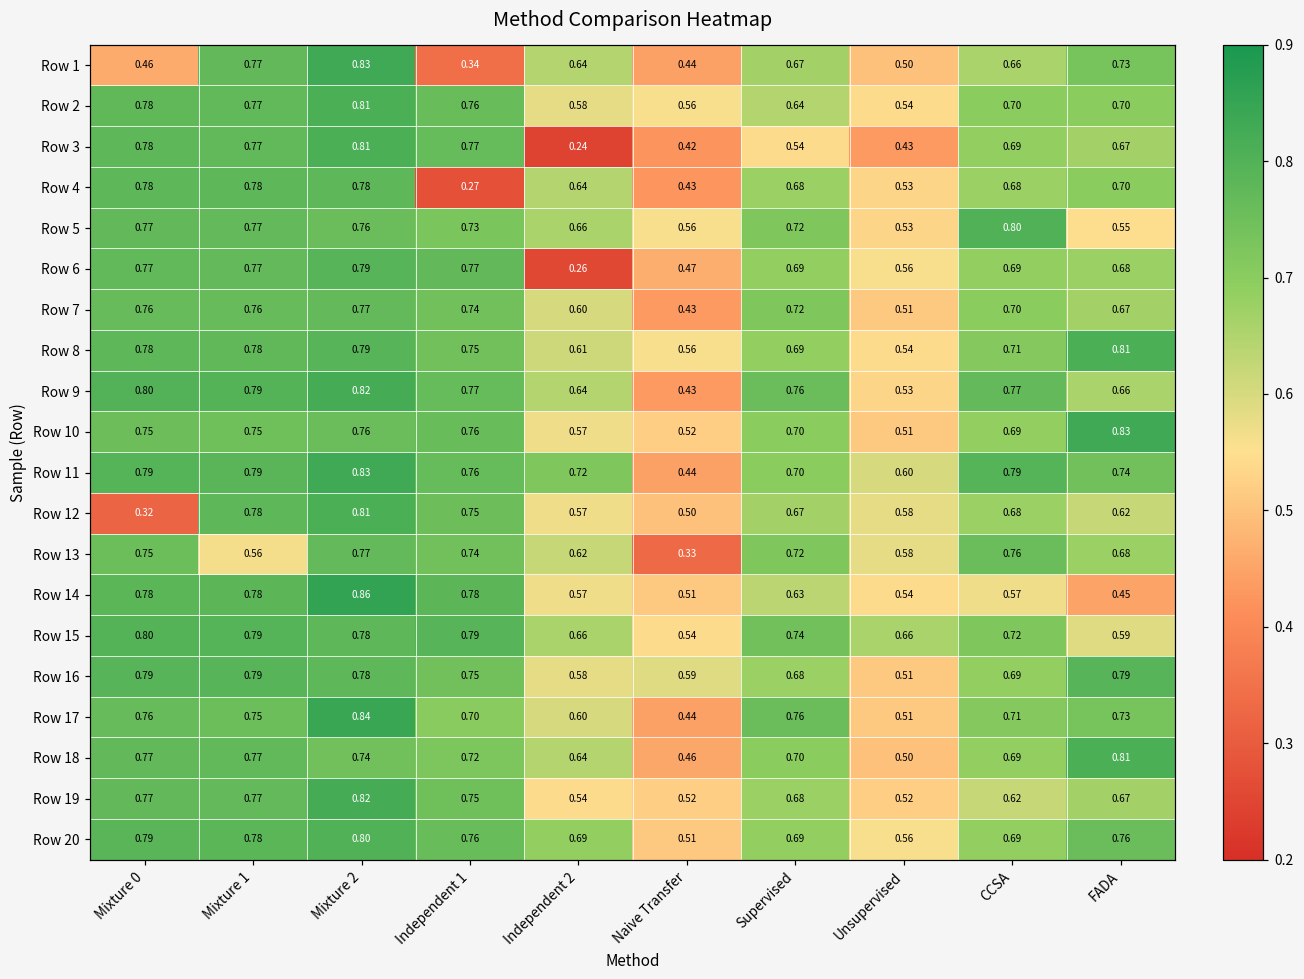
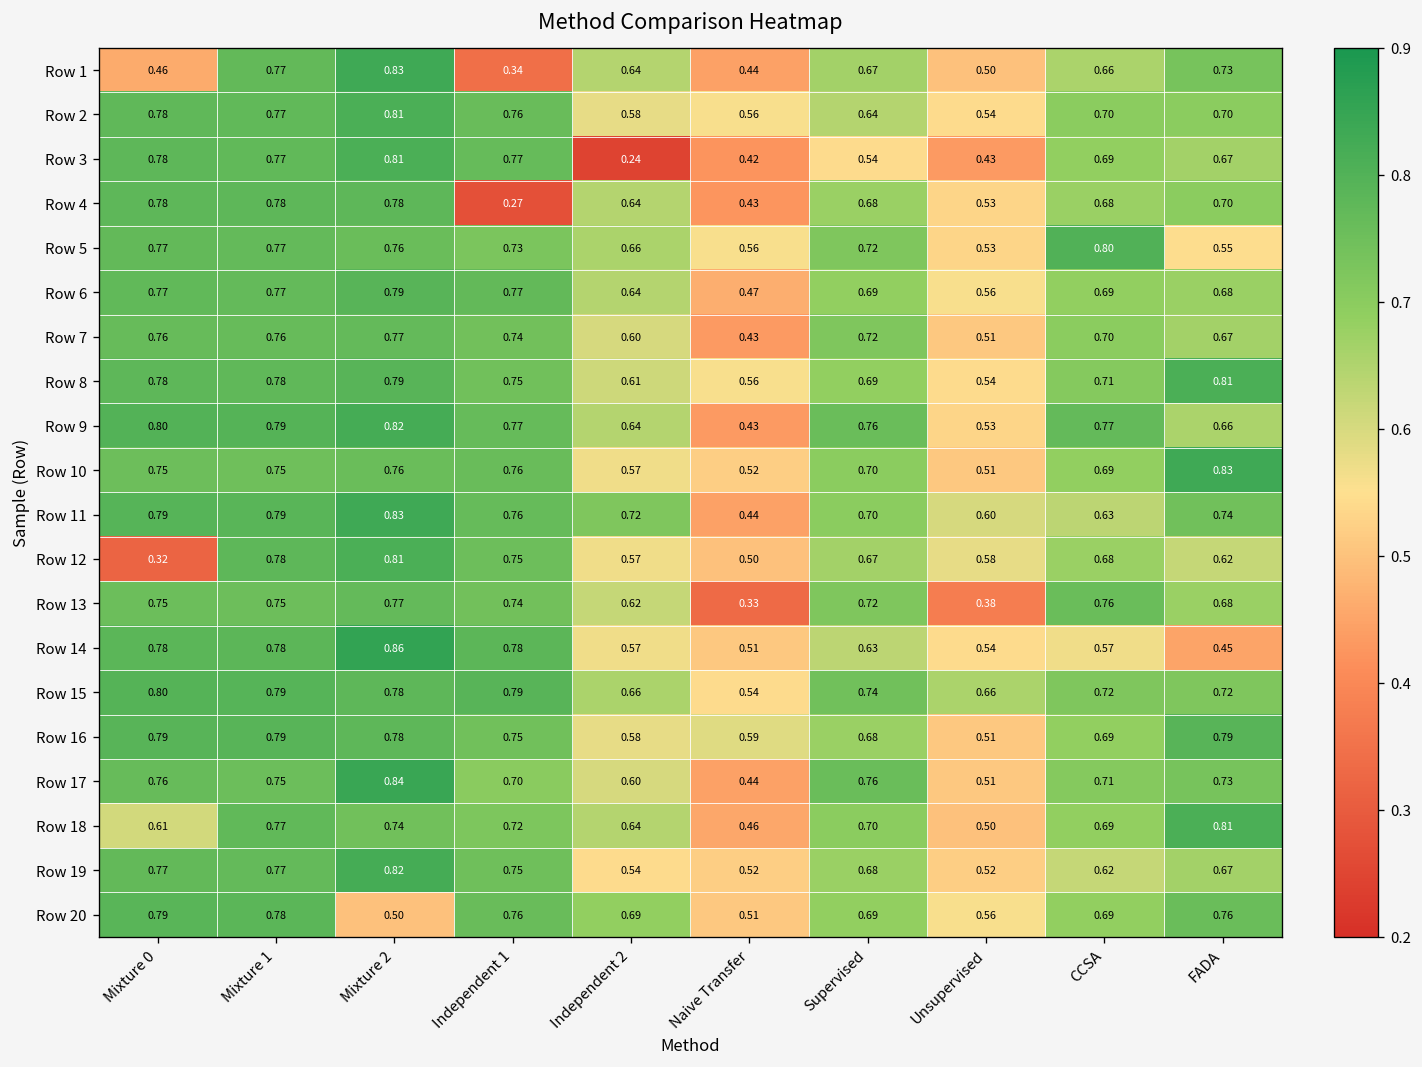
  {
    "Row 1": {
      "Mixture 0": 0.46,
      "Mixture 1": 0.77,
      "Mixture 2": 0.83,
      "Independent 1": 0.34,
      "Independent 2": 0.64,
      "Naive Transfer": 0.44,
      "Supervised": 0.67,
      "Unsupervised": 0.50,
      "CCSA": 0.66,
      "FADA": 0.73
    },
    "Row 2": {
      "Mixture 0": 0.78,
      "Mixture 1": 0.77,
      "Mixture 2": 0.81,
      "Independent 1": 0.76,
      "Independent 2": 0.58,
      "Naive Transfer": 0.56,
      "Supervised": 0.64,
      "Unsupervised": 0.54,
      "CCSA": 0.70,
      "FADA": 0.70
    },
    "Row 3": {
      "Mixture 0": 0.78,
      "Mixture 1": 0.77,
      "Mixture 2": 0.81,
      "Independent 1": 0.77,
      "Independent 2": 0.24,
      "Naive Transfer": 0.42,
      "Supervised": 0.54,
      "Unsupervised": 0.43,
      "CCSA": 0.69,
      "FADA": 0.67
    },
    "Row 4": {
      "Mixture 0": 0.78,
      "Mixture 1": 0.78,
      "Mixture 2": 0.78,
      "Independent 1": 0.27,
      "Independent 2": 0.64,
      "Naive Transfer": 0.43,
      "Supervised": 0.68,
      "Unsupervised": 0.53,
      "CCSA": 0.68,
      "FADA": 0.70
    },
    "Row 5": {
      "Mixture 0": 0.77,
      "Mixture 1": 0.77,
      "Mixture 2": 0.76,
      "Independent 1": 0.73,
      "Independent 2": 0.66,
      "Naive Transfer": 0.56,
      "Supervised": 0.72,
      "Unsupervised": 0.53,
      "CCSA": 0.80,
      "FADA": 0.55
    },
    "Row 6": {
      "Mixture 0": 0.77,
      "Mixture 1": 0.77,
      "Mixture 2": 0.79,
      "Independent 1": 0.77,
-     "Independent 2": 0.26,
+     "Independent 2": 0.64,
      "Naive Transfer": 0.47,
      "Supervised": 0.69,
      "Unsupervised": 0.56,
      "CCSA": 0.69,
      "FADA": 0.68
    },
    "Row 7": {
      "Mixture 0": 0.76,
      "Mixture 1": 0.76,
      "Mixture 2": 0.77,
      "Independent 1": 0.74,
      "Independent 2": 0.60,
      "Naive Transfer": 0.43,
      "Supervised": 0.72,
      "Unsupervised": 0.51,
      "CCSA": 0.70,
      "FADA": 0.67
    },
    "Row 8": {
      "Mixture 0": 0.78,
      "Mixture 1": 0.78,
      "Mixture 2": 0.79,
      "Independent 1": 0.75,
      "Independent 2": 0.61,
      "Naive Transfer": 0.56,
      "Supervised": 0.69,
      "Unsupervised": 0.54,
      "CCSA": 0.71,
      "FADA": 0.81
    },
    "Row 9": {
      "Mixture 0": 0.80,
      "Mixture 1": 0.79,
      "Mixture 2": 0.82,
      "Independent 1": 0.77,
      "Independent 2": 0.64,
      "Naive Transfer": 0.43,
      "Supervised": 0.76,
      "Unsupervised": 0.53,
      "CCSA": 0.77,
      "FADA": 0.66
    },
    "Row 10": {
      "Mixture 0": 0.75,
      "Mixture 1": 0.75,
      "Mixture 2": 0.76,
      "Independent 1": 0.76,
      "Independent 2": 0.57,
      "Naive Transfer": 0.52,
      "Supervised": 0.70,
      "Unsupervised": 0.51,
      "CCSA": 0.69,
      "FADA": 0.83
    },
    "Row 11": {
      "Mixture 0": 0.79,
      "Mixture 1": 0.79,
      "Mixture 2": 0.83,
      "Independent 1": 0.76,
      "Independent 2": 0.72,
      "Naive Transfer": 0.44,
      "Supervised": 0.70,
      "Unsupervised": 0.60,
-     "CCSA": 0.79,
+     "CCSA": 0.63,
      "FADA": 0.74
    },
    "Row 12": {
      "Mixture 0": 0.32,
      "Mixture 1": 0.78,
      "Mixture 2": 0.81,
      "Independent 1": 0.75,
      "Independent 2": 0.57,
      "Naive Transfer": 0.50,
      "Supervised": 0.67,
      "Unsupervised": 0.58,
      "CCSA": 0.68,
      "FADA": 0.62
    },
    "Row 13": {
      "Mixture 0": 0.75,
-     "Mixture 1": 0.56,
+     "Mixture 1": 0.75,
      "Mixture 2": 0.77,
      "Independent 1": 0.74,
      "Independent 2": 0.62,
      "Naive Transfer": 0.33,
      "Supervised": 0.72,
-     "Unsupervised": 0.58,
+     "Unsupervised": 0.38,
      "CCSA": 0.76,
      "FADA": 0.68
    },
    "Row 14": {
      "Mixture 0": 0.78,
      "Mixture 1": 0.78,
      "Mixture 2": 0.86,
      "Independent 1": 0.78,
      "Independent 2": 0.57,
      "Naive Transfer": 0.51,
      "Supervised": 0.63,
      "Unsupervised": 0.54,
      "CCSA": 0.57,
      "FADA": 0.45
    },
    "Row 15": {
      "Mixture 0": 0.80,
      "Mixture 1": 0.79,
      "Mixture 2": 0.78,
      "Independent 1": 0.79,
      "Independent 2": 0.66,
      "Naive Transfer": 0.54,
      "Supervised": 0.74,
      "Unsupervised": 0.66,
      "CCSA": 0.72,
-     "FADA": 0.59
+     "FADA": 0.72
    },
    "Row 16": {
      "Mixture 0": 0.79,
      "Mixture 1": 0.79,
      "Mixture 2": 0.78,
      "Independent 1": 0.75,
      "Independent 2": 0.58,
      "Naive Transfer": 0.59,
      "Supervised": 0.68,
      "Unsupervised": 0.51,
      "CCSA": 0.69,
      "FADA": 0.79
    },
    "Row 17": {
      "Mixture 0": 0.76,
      "Mixture 1": 0.75,
      "Mixture 2": 0.84,
      "Independent 1": 0.70,
      "Independent 2": 0.60,
      "Naive Transfer": 0.44,
      "Supervised": 0.76,
      "Unsupervised": 0.51,
      "CCSA": 0.71,
      "FADA": 0.73
    },
    "Row 18": {
-     "Mixture 0": 0.77,
+     "Mixture 0": 0.61,
      "Mixture 1": 0.77,
      "Mixture 2": 0.74,
      "Independent 1": 0.72,
      "Independent 2": 0.64,
      "Naive Transfer": 0.46,
      "Supervised": 0.70,
      "Unsupervised": 0.50,
      "CCSA": 0.69,
      "FADA": 0.81
    },
    "Row 19": {
      "Mixture 0": 0.77,
      "Mixture 1": 0.77,
      "Mixture 2": 0.82,
      "Independent 1": 0.75,
      "Independent 2": 0.54,
      "Naive Transfer": 0.52,
      "Supervised": 0.68,
      "Unsupervised": 0.52,
      "CCSA": 0.62,
      "FADA": 0.67
    },
    "Row 20": {
      "Mixture 0": 0.79,
      "Mixture 1": 0.78,
-     "Mixture 2": 0.80,
+     "Mixture 2": 0.50,
      "Independent 1": 0.76,
      "Independent 2": 0.69,
      "Naive Transfer": 0.51,
      "Supervised": 0.69,
      "Unsupervised": 0.56,
      "CCSA": 0.69,
      "FADA": 0.76
    }
  }
